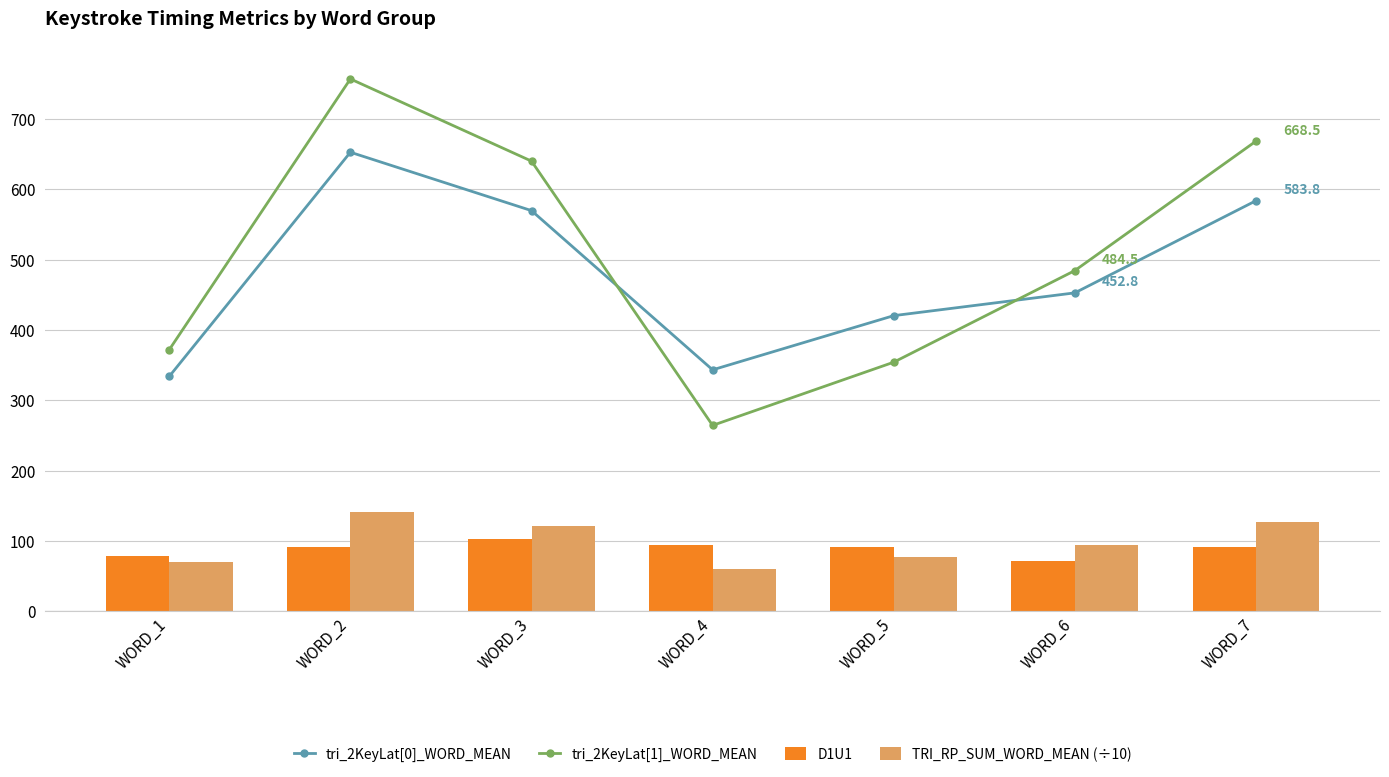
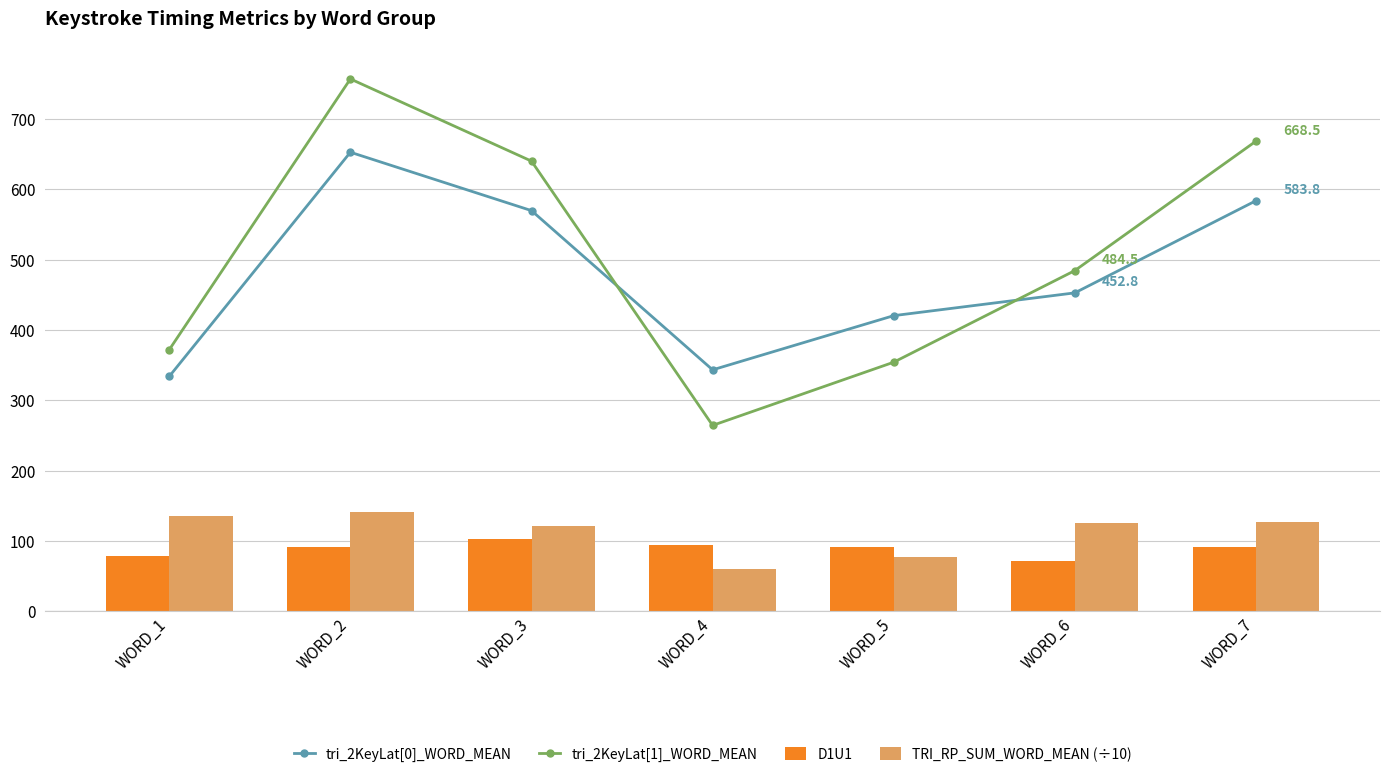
  {
    "D1U1": {
      "WORD_1": 80,
      "WORD_2": 90,
      "WORD_3": 100,
      "WORD_4": 90,
      "WORD_5": 90,
      "WORD_6": 70,
      "WORD_7": 90
    },
    "tri_2KeyLat[0]_WORD_MEAN": {
      "WORD_1": 330,
      "WORD_2": 650,
      "WORD_3": 570,
      "WORD_4": 340,
      "WORD_5": 420,
      "WORD_6": 450,
      "WORD_7": 580
    },
    "tri_2KeyLat[1]_WORD_MEAN": {
      "WORD_1": 370,
      "WORD_2": 760,
      "WORD_3": 640,
      "WORD_4": 260,
      "WORD_5": 350,
      "WORD_6": 480,
      "WORD_7": 670
    },
    "TRI_RP_SUM_WORD_MEAN (÷10)": {
-     "WORD_1": 70,
+     "WORD_1": 140,
      "WORD_2": 140,
      "WORD_3": 120,
      "WORD_4": 60,
      "WORD_5": 80,
-     "WORD_6": 90,
+     "WORD_6": 130,
      "WORD_7": 130
    }
  }
